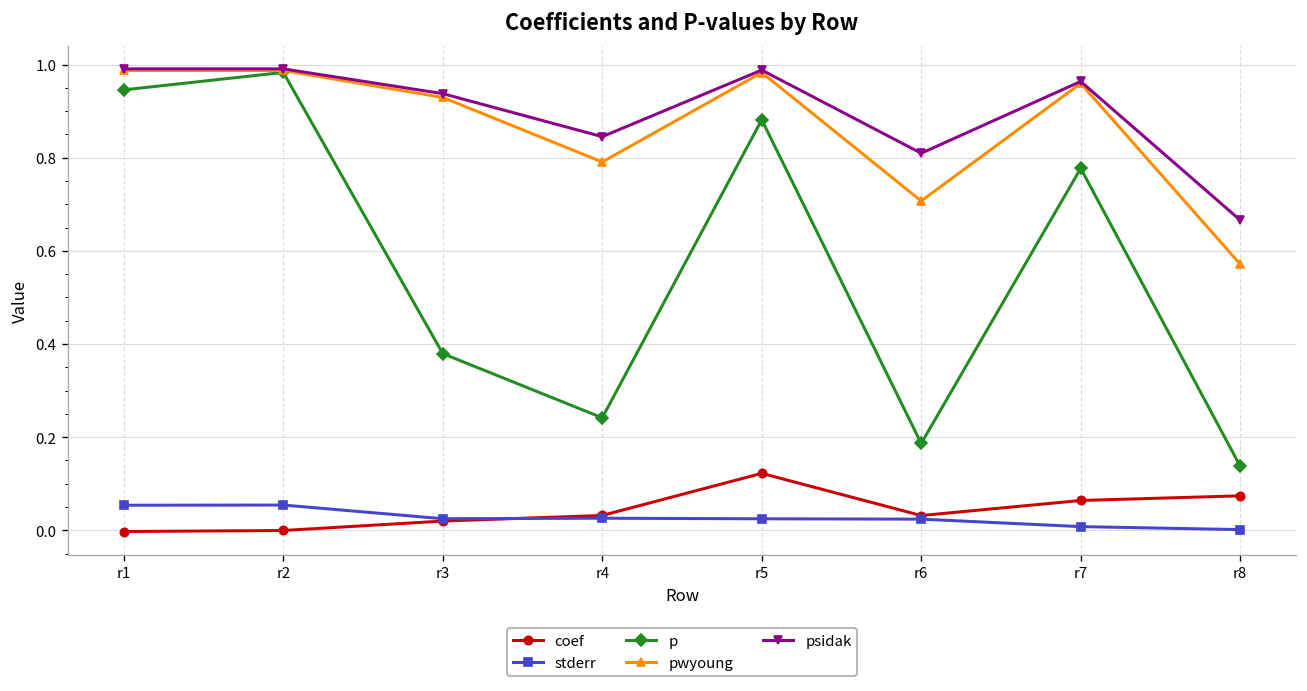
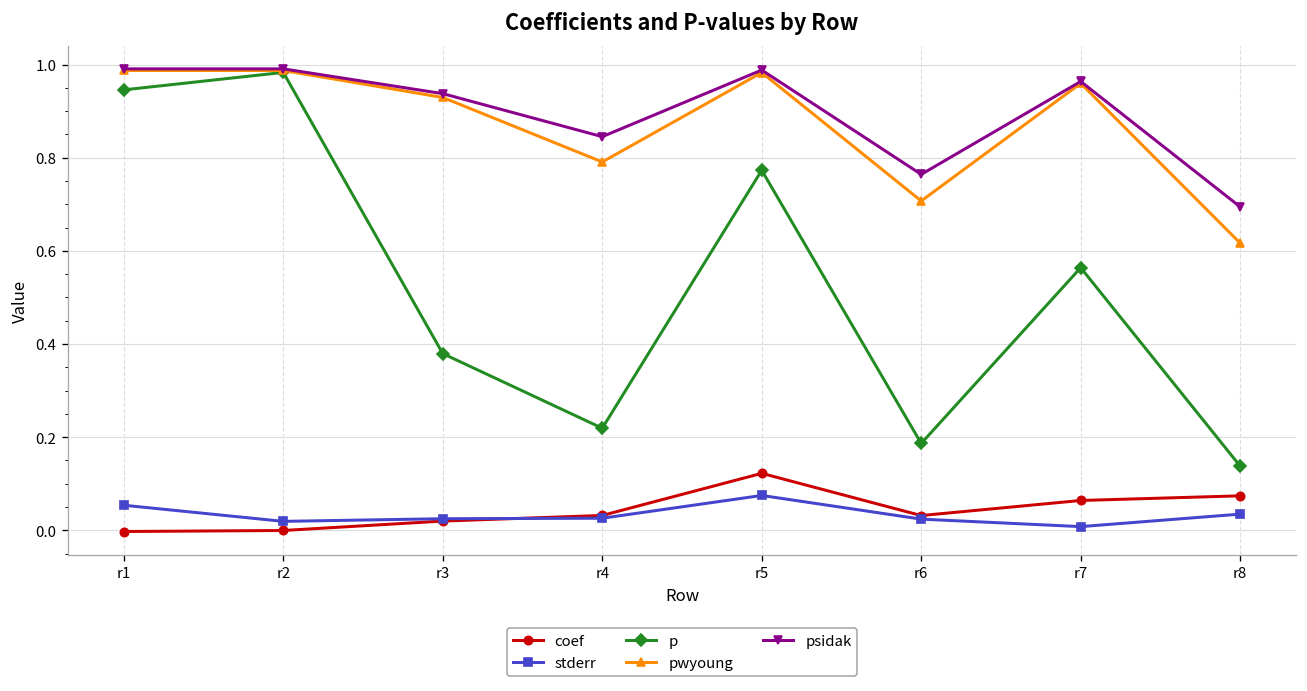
  {
    "coef": {
      "r1": 0.00,
      "r2": 0.00,
      "r5": 0.12,
      "r6": 0.03,
      "r7": 0.06,
      "r8": 0.07
    },
    "stderr": {
      "r1": 0.05,
-     "r2": 0.05,
-     "r5": 0.02,
+     "r2": 0.02,
+     "r5": 0.07,
      "r6": 0.02,
      "r7": 0.01,
-     "r8": 0.00
+     "r8": 0.03
    },
    "p": {
      "r1": 0.95,
      "r3": 0.38,
-     "r4": 0.24,
-     "r5": 0.88,
+     "r4": 0.22,
+     "r5": 0.77,
      "r6": 0.19,
-     "r7": 0.78,
+     "r7": 0.56,
      "r8": 0.14
    },
    "pwyoung": {
      "r3": 0.93,
      "r4": 0.79,
      "r6": 0.71,
-     "r8": 0.57
+     "r8": 0.62
    },
    "psidak": {
      "r3": 0.94,
      "r4": 0.85,
-     "r6": 0.81,
-     "r8": 0.67
+     "r6": 0.76,
+     "r8": 0.69
    }
  }
